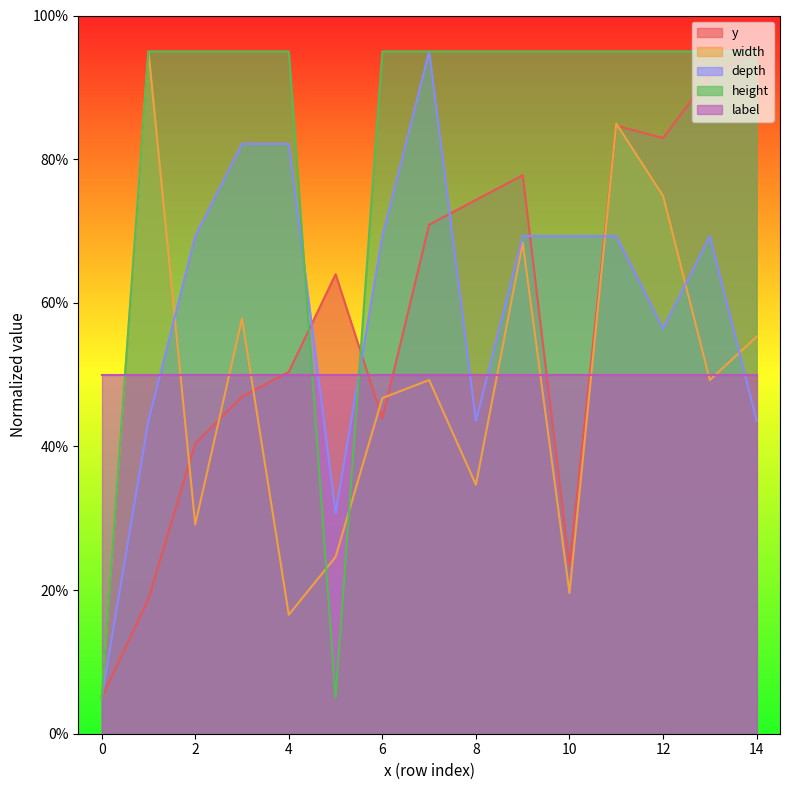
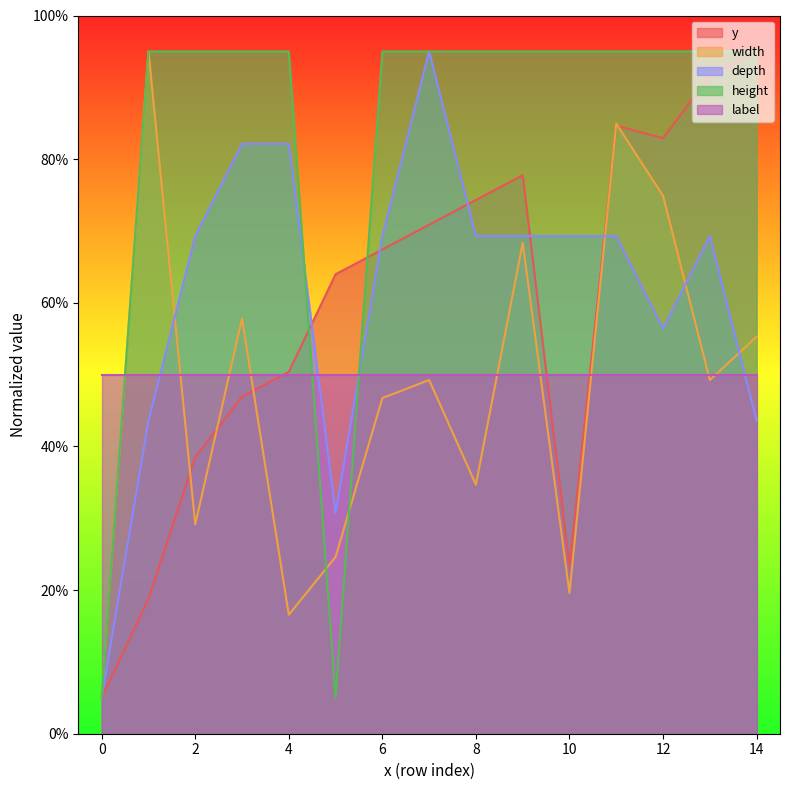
  {
    "y": {
-     "2": "40%",
+     "2": "39%",
      "4": "50%",
-     "6": "44%",
+     "6": "67%",
      "8": "74%",
      "10": "23%",
      "12": "83%"
    },
    "width": {
      "2": "29%",
      "4": "17%",
      "6": "47%",
      "8": "35%",
      "10": "20%",
      "12": "75%",
      "14": "55%"
    },
    "depth": {
      "2": "69%",
      "4": "82%",
      "6": "69%",
-     "8": "44%",
+     "8": "69%",
      "10": "69%",
      "12": "56%",
      "14": "44%"
    },
    "height": {
      "2": "95%",
      "4": "95%",
      "6": "95%",
      "8": "95%",
      "10": "95%",
      "12": "95%"
    },
    "label": {
      "0": "50%",
      "2": "50%",
      "4": "50%",
      "6": "50%",
      "8": "50%",
      "10": "50%",
      "12": "50%",
      "14": "50%"
    }
  }
